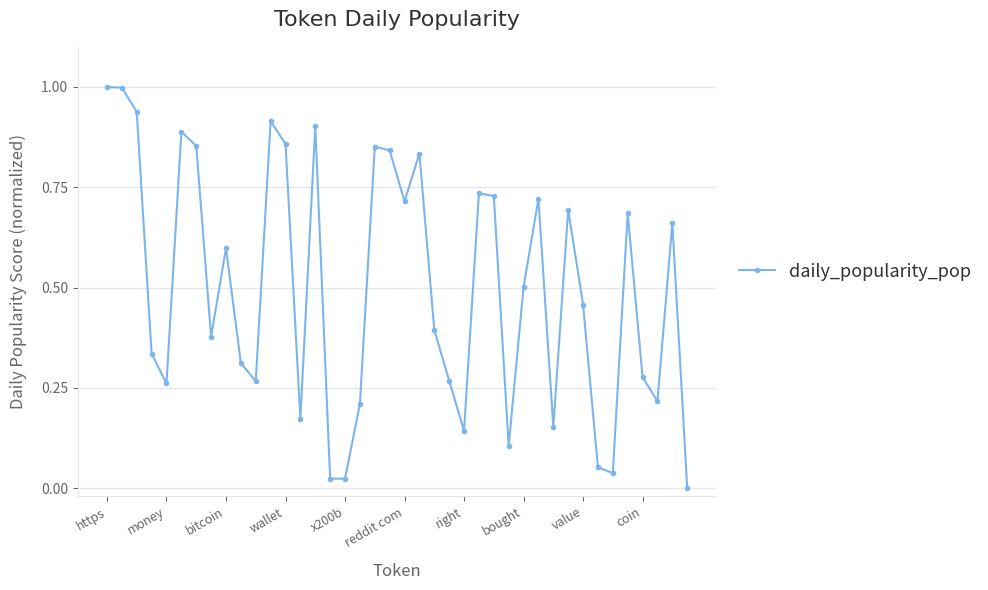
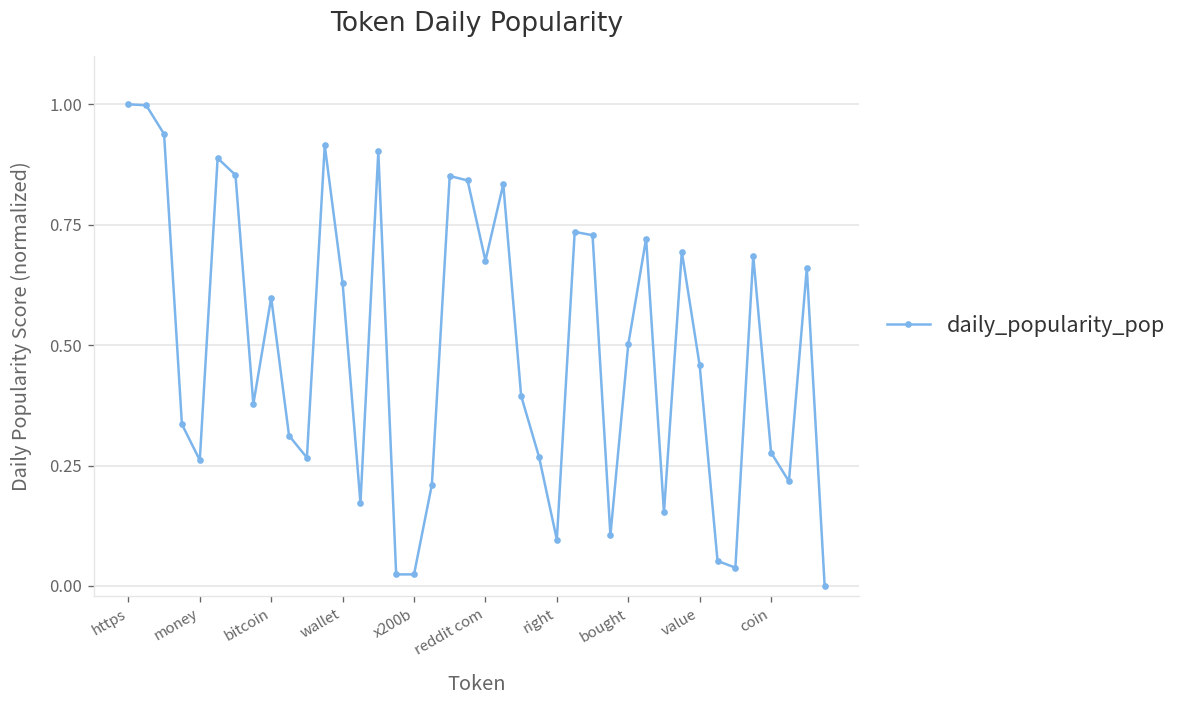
  {
    "https": 1.00,
    "money": 0.26,
    "bitcoin": 0.60,
-   "wallet": 0.86,
+   "wallet": 0.63,
    "x200b": 0.02,
-   "reddit com": 0.71,
-   "right": 0.14,
+   "reddit com": 0.68,
+   "right": 0.10,
    "bought": 0.50,
    "value": 0.46,
    "coin": 0.28
  }
